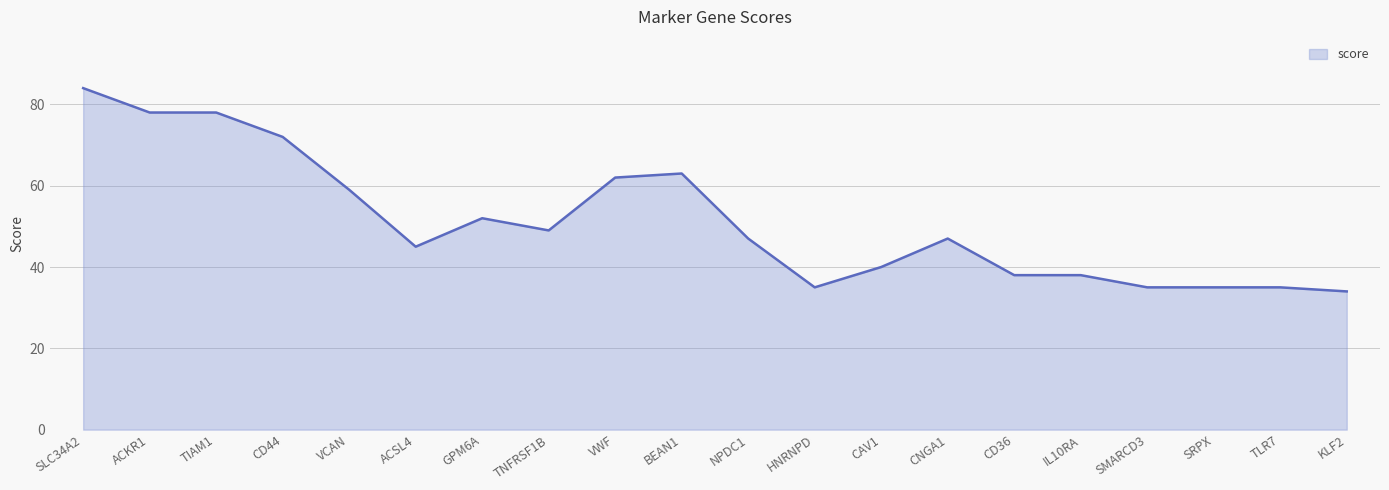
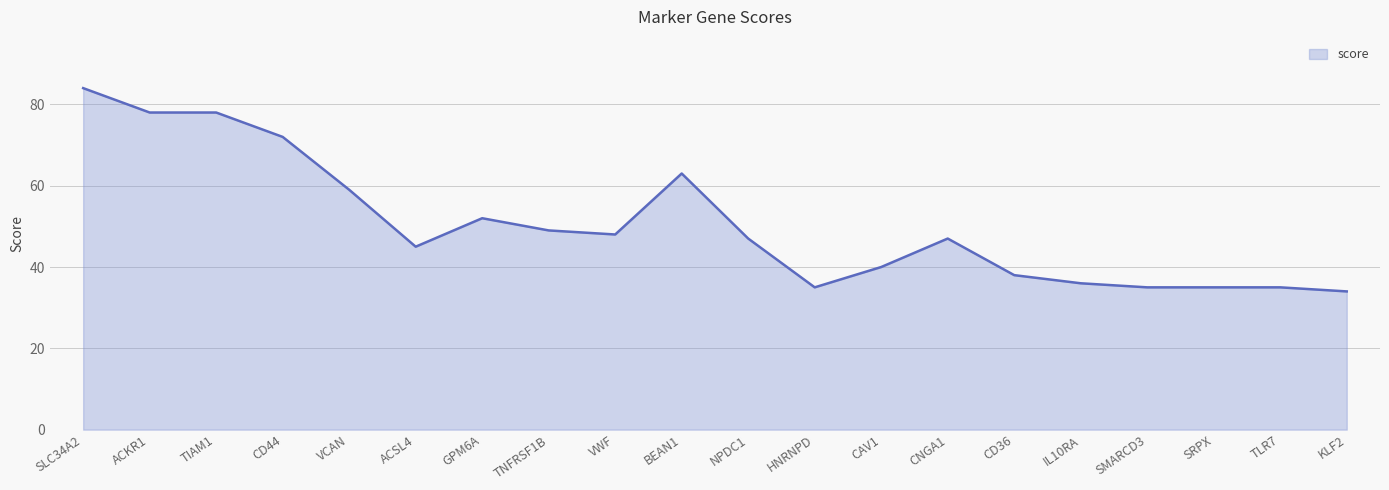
  {
    "SLC34A2": 84,
    "ACKR1": 78,
    "TIAM1": 78,
    "CD44": 72,
    "VCAN": 59,
    "ACSL4": 45,
    "GPM6A": 52,
    "TNFRSF1B": 49,
-   "VWF": 62,
+   "VWF": 48,
    "BEAN1": 63,
    "NPDC1": 47,
    "HNRNPD": 35,
    "CAV1": 40,
    "CNGA1": 47,
    "CD36": 38,
-   "IL10RA": 38,
+   "IL10RA": 36,
    "SMARCD3": 35,
    "SRPX": 35,
    "TLR7": 35,
    "KLF2": 34
  }
